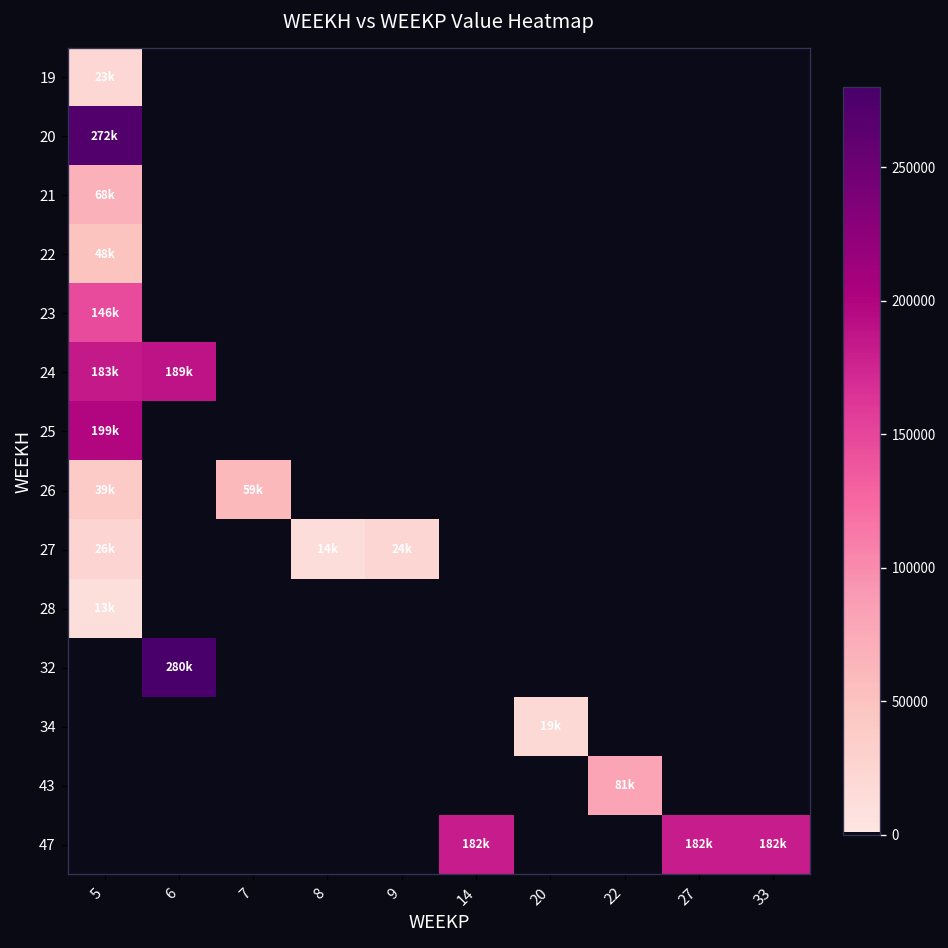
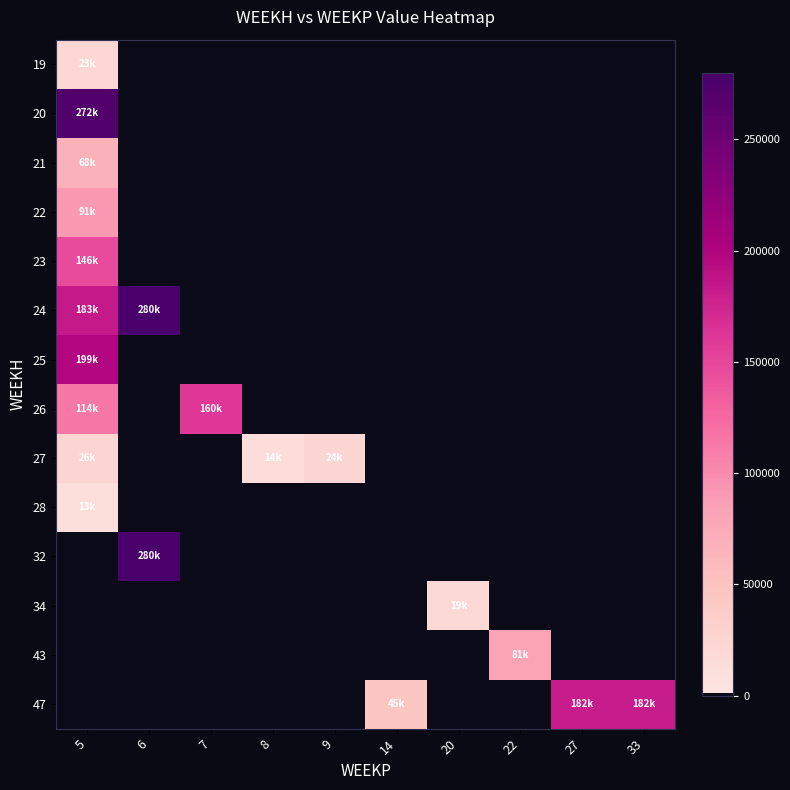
  {
    "20": {
      "5": "272k"
    },
    "21": {
      "5": "68k"
    },
    "22": {
-     "5": "48k"
+     "5": "91k"
    },
    "23": {
      "5": "146k"
    },
    "24": {
      "5": "183k",
-     "6": "189k"
+     "6": "280k"
    },
    "25": {
      "5": "199k"
    },
    "26": {
-     "5": "39k",
-     "7": "59k"
+     "5": "114k",
+     "7": "160k"
    },
    "32": {
      "6": "280k"
    },
    "43": {
      "22": "81k"
    },
    "47": {
-     "14": "182k",
+     "14": "45k",
      "27": "182k",
      "33": "182k"
    }
  }
